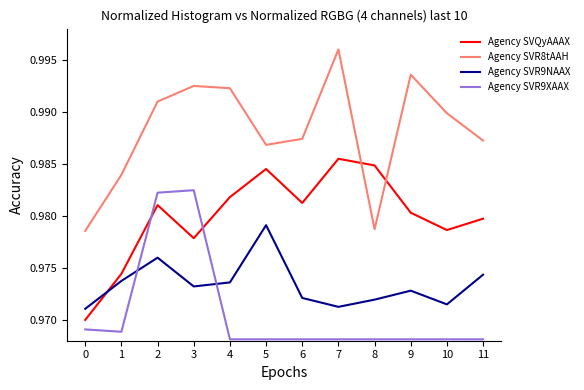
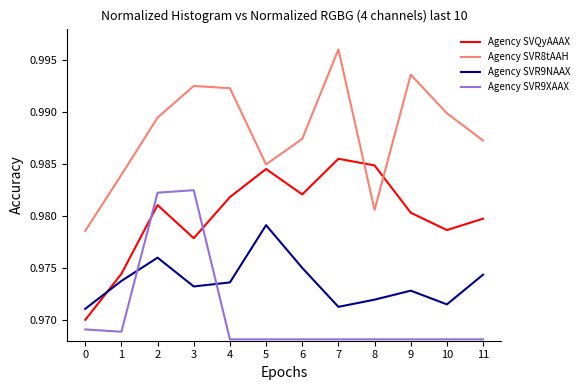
  {
    "Agency SVQyAAAX": {
      "0": 0.9700,
      "1": 0.9744,
      "2": 0.9810,
      "3": 0.9779,
      "4": 0.9818,
      "5": 0.9845,
-     "6": 0.9812,
+     "6": 0.9821,
      "7": 0.9855,
      "8": 0.9849,
      "9": 0.9803,
      "10": 0.9786,
      "11": 0.9797
    },
    "Agency SVR8tAAH": {
      "0": 0.9786,
      "1": 0.9839,
-     "2": 0.9910,
+     "2": 0.9894,
      "3": 0.9925,
      "4": 0.9923,
-     "5": 0.9868,
+     "5": 0.9849,
      "6": 0.9874,
      "7": 0.9960,
-     "8": 0.9787,
+     "8": 0.9806,
      "9": 0.9936,
      "10": 0.9899,
      "11": 0.9872
    },
    "Agency SVR9NAAX": {
      "0": 0.9711,
      "1": 0.9737,
      "2": 0.9760,
      "3": 0.9732,
      "4": 0.9736,
      "5": 0.9791,
-     "6": 0.9721,
+     "6": 0.9750,
      "7": 0.9713,
      "8": 0.9719,
      "9": 0.9728,
      "10": 0.9715,
      "11": 0.9744
    },
    "Agency SVR9XAAX": {
      "0": 0.9691,
      "1": 0.9689,
      "2": 0.9822,
      "3": 0.9825,
      "4": 0.9681,
      "5": 0.9681,
      "6": 0.9681,
      "7": 0.9681,
      "8": 0.9681,
      "9": 0.9681,
      "10": 0.9681,
      "11": 0.9681
    }
  }
